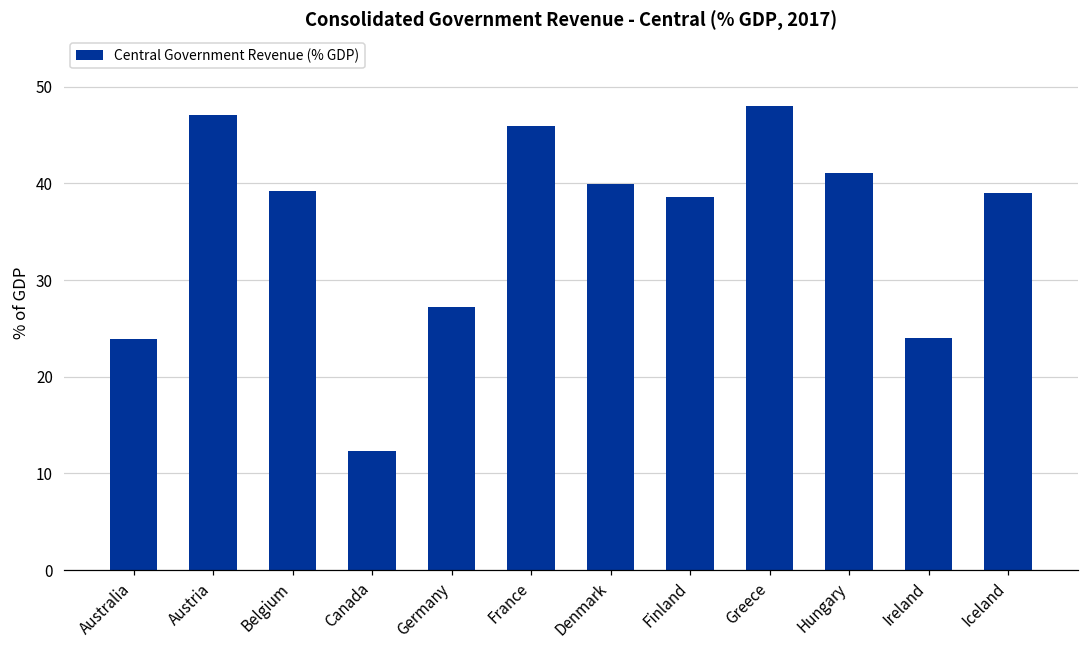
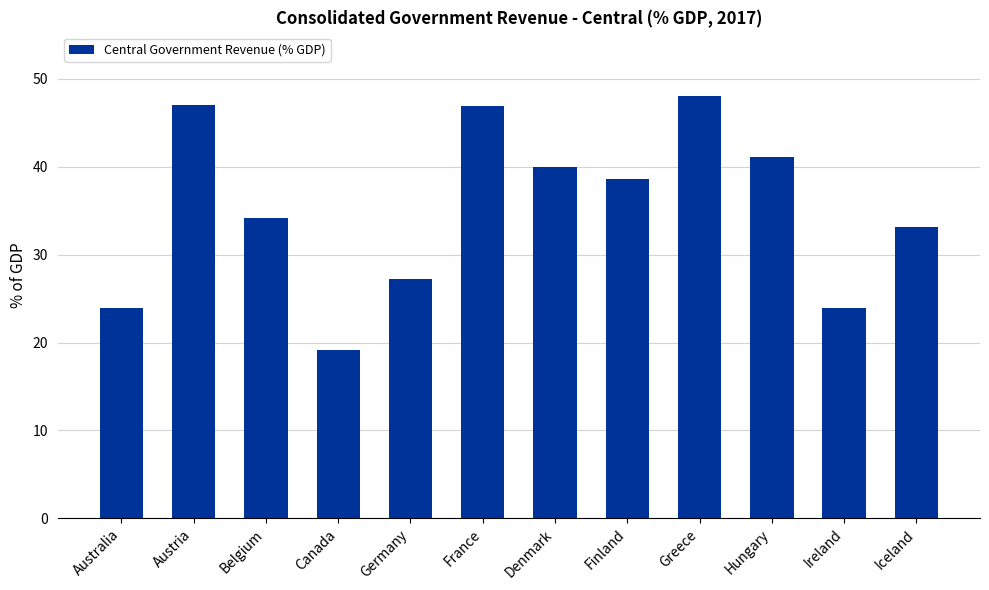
  {
    "Australia": 24,
    "Austria": 47,
-   "Belgium": 39,
-   "Canada": 12,
+   "Belgium": 34,
+   "Canada": 19,
    "Germany": 27,
-   "France": 46,
+   "France": 47,
    "Denmark": 40,
    "Finland": 39,
    "Greece": 48,
    "Hungary": 41,
    "Ireland": 24,
-   "Iceland": 39
+   "Iceland": 33
  }
